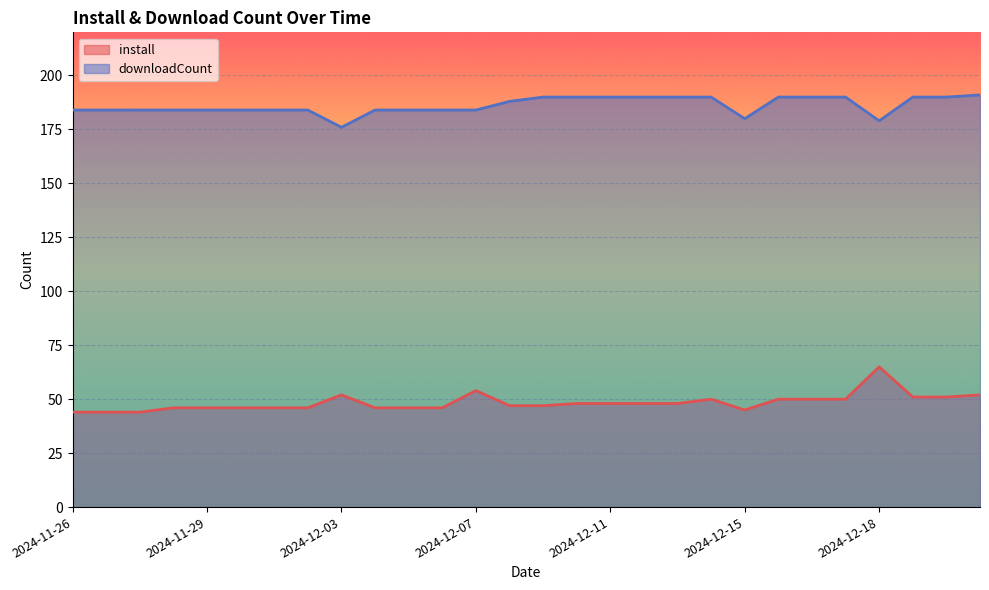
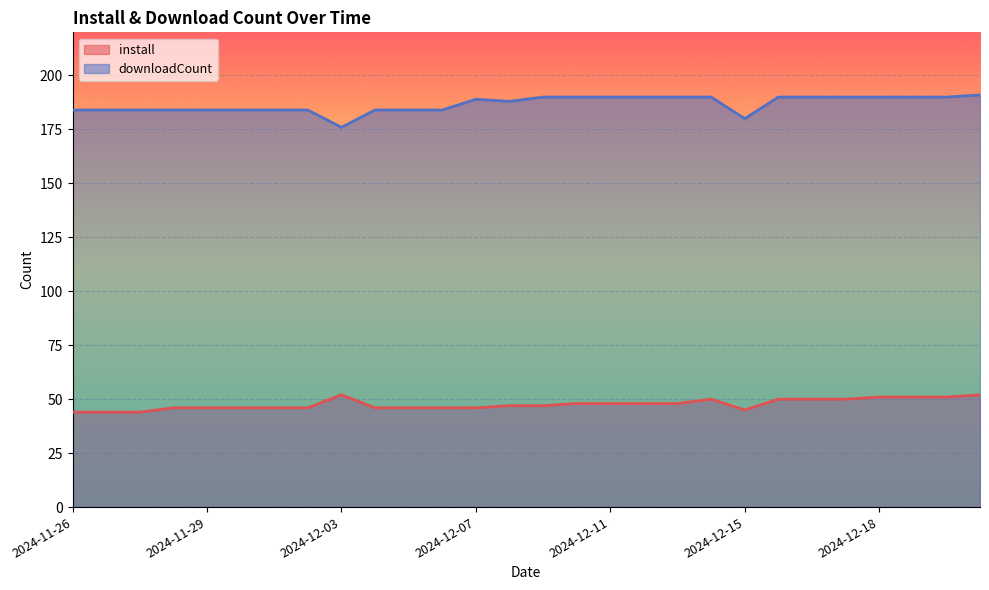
  {
    "install": {
      "2024-11-29": 46,
      "2024-12-03": 52,
-     "2024-12-07": 54,
+     "2024-12-07": 46,
      "2024-12-11": 48,
      "2024-12-15": 45,
-     "2024-12-18": 65
+     "2024-12-18": 51
    },
    "downloadCount": {
      "2024-11-29": 184,
      "2024-12-03": 176,
-     "2024-12-07": 184,
+     "2024-12-07": 189,
      "2024-12-11": 190,
      "2024-12-15": 180,
-     "2024-12-18": 179
+     "2024-12-18": 190
    }
  }
